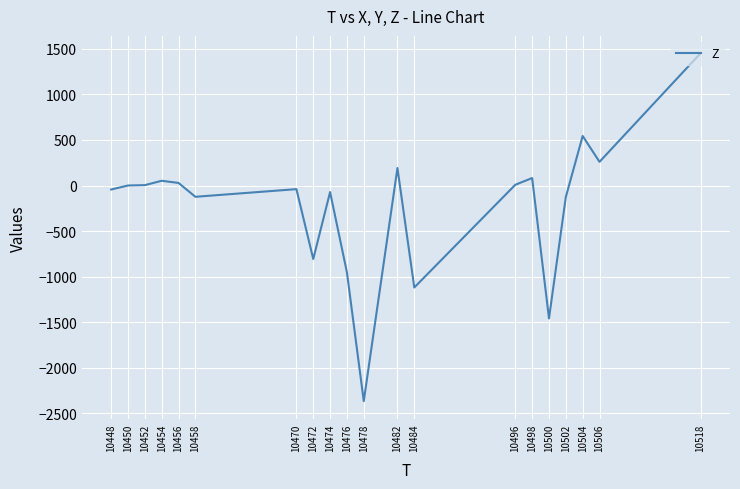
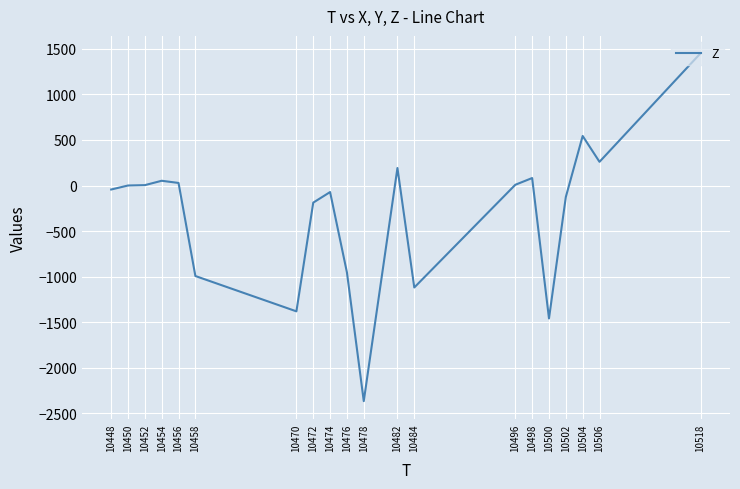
  {
    "10448": 0,
    "10450": 0,
    "10452": 0,
    "10454": 100,
    "10456": 0,
-   "10458": -100,
-   "10470": 0,
-   "10472": -800,
+   "10458": -1000,
+   "10470": -1400,
+   "10472": -200,
    "10474": -100,
    "10476": -1000,
    "10478": -2400,
    "10482": 200,
    "10484": -1100,
    "10496": 0,
    "10498": 100,
    "10500": -1500,
    "10502": -100,
    "10504": 500,
    "10506": 300
  }
